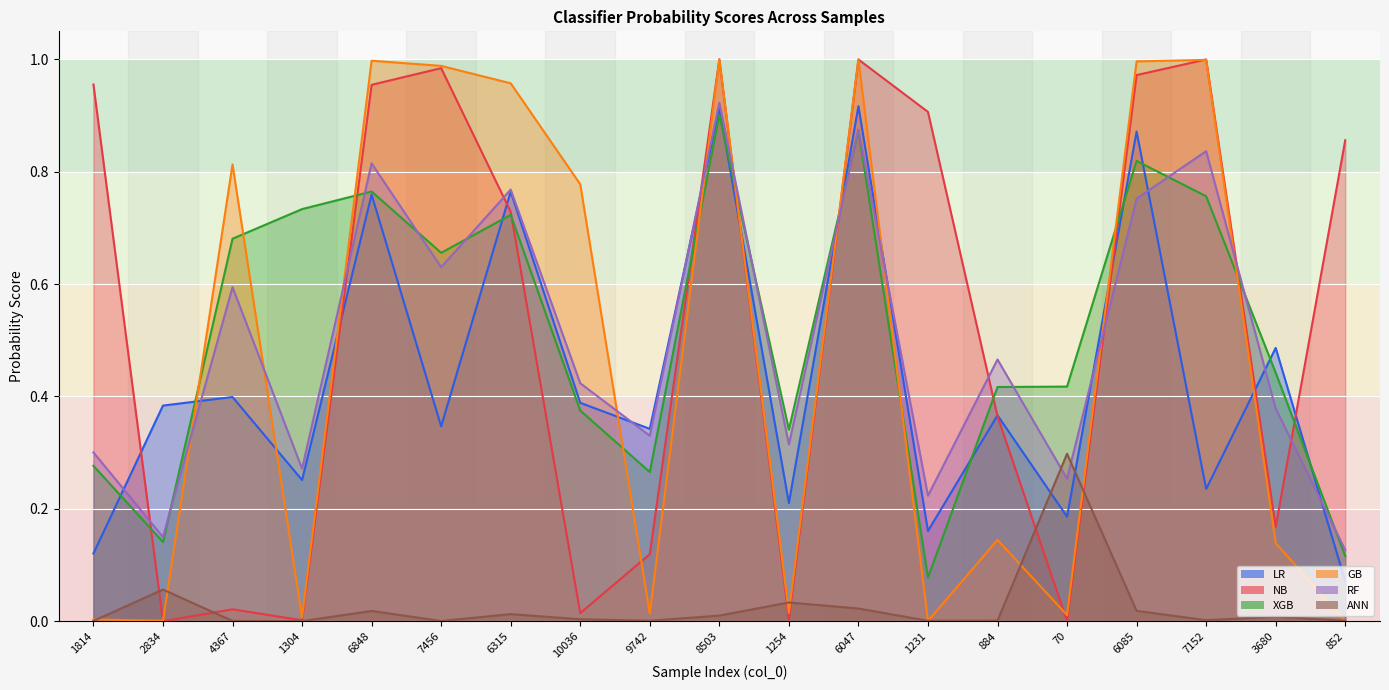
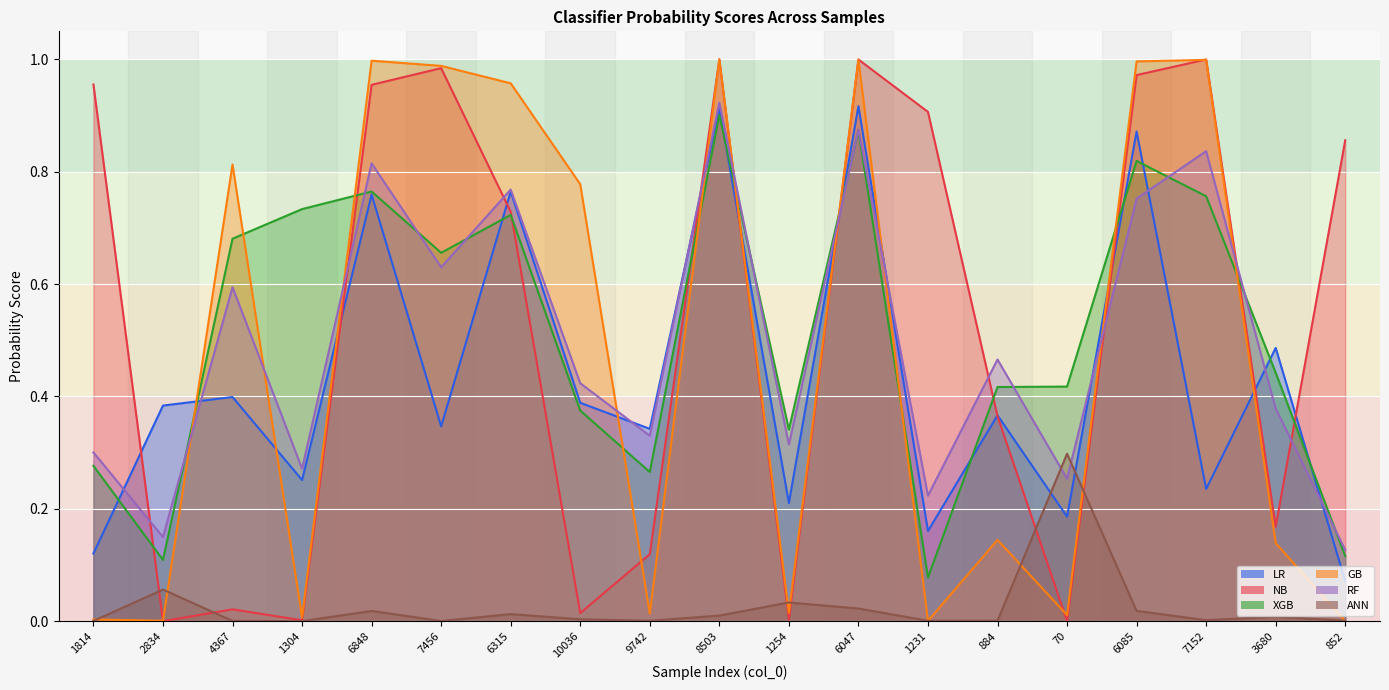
  {
    "XGB": {
      "1814": 0.28,
-     "2834": 0.14,
+     "2834": 0.11,
      "4367": 0.68,
      "1304": 0.73,
      "6848": 0.76,
      "7456": 0.66,
      "6315": 0.72,
      "10036": 0.37,
      "9742": 0.27,
      "8503": 0.90,
      "1254": 0.34,
      "1231": 0.08,
      "884": 0.42,
      "70": 0.42,
      "6085": 0.82,
      "7152": 0.76,
      "3680": 0.44,
      "852": 0.12
    }
  }
